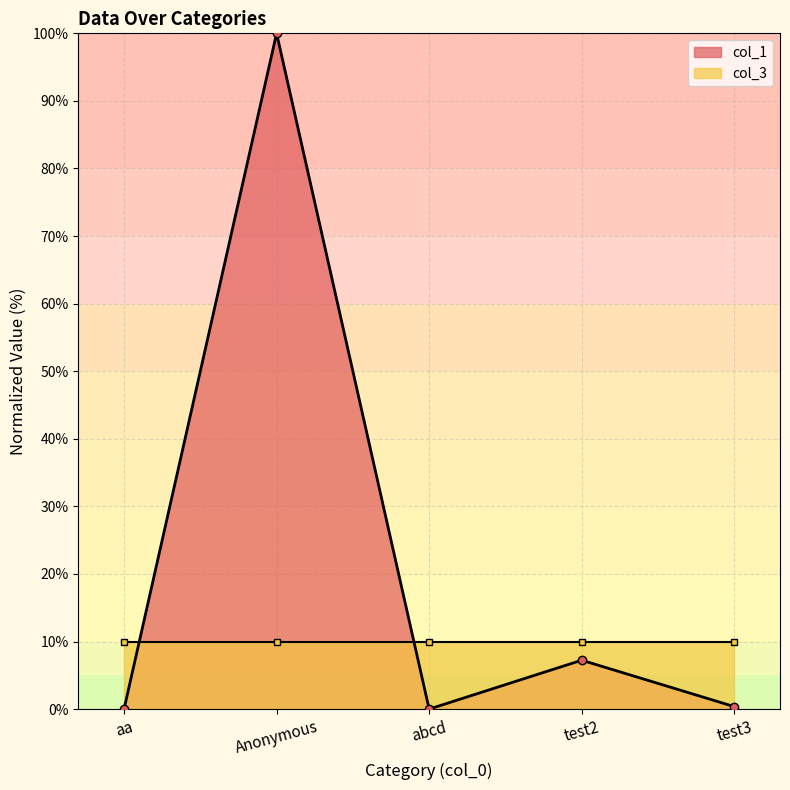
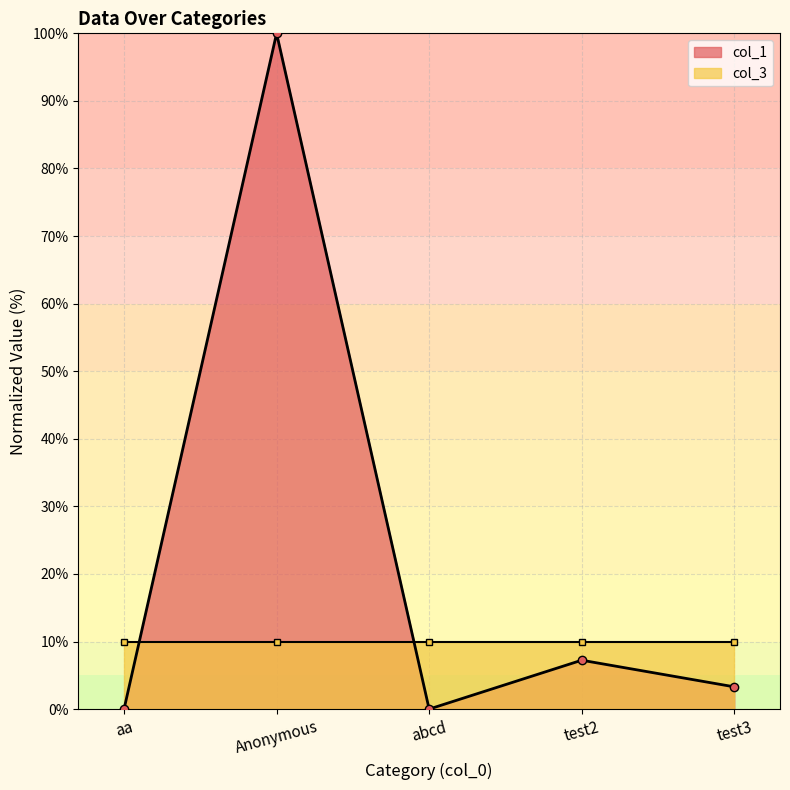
  {
    "col_1": {
      "aa": "0%",
      "Anonymous": "100%",
      "abcd": "0%",
      "test2": "7%",
-     "test3": "0%"
+     "test3": "3%"
    },
    "col_3": {
      "aa": "10%",
      "Anonymous": "10%",
      "abcd": "10%",
      "test2": "10%",
      "test3": "10%"
    }
  }
